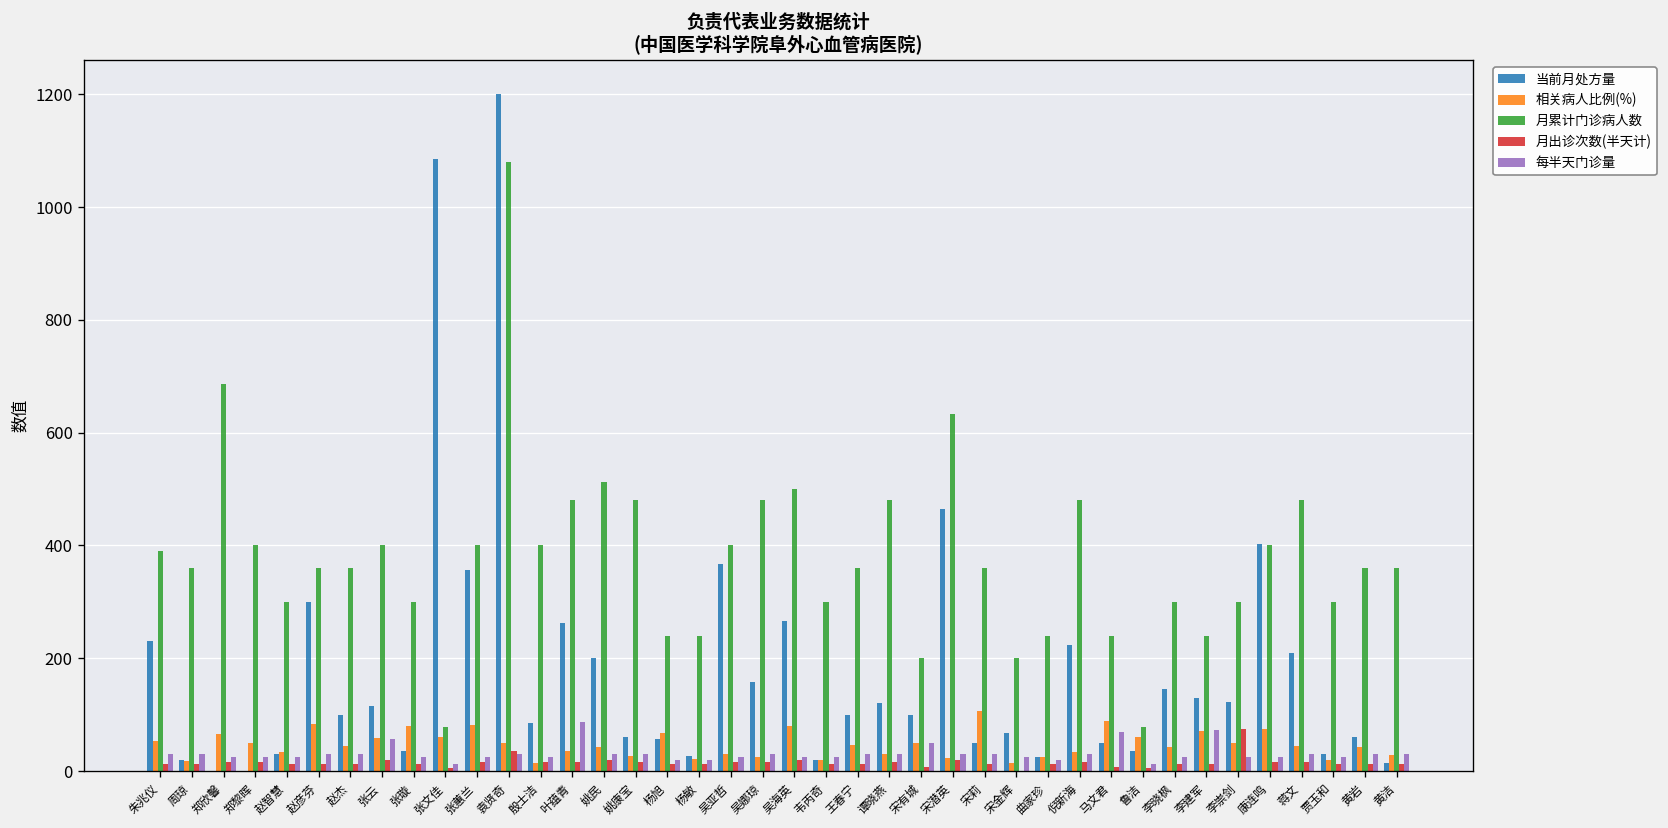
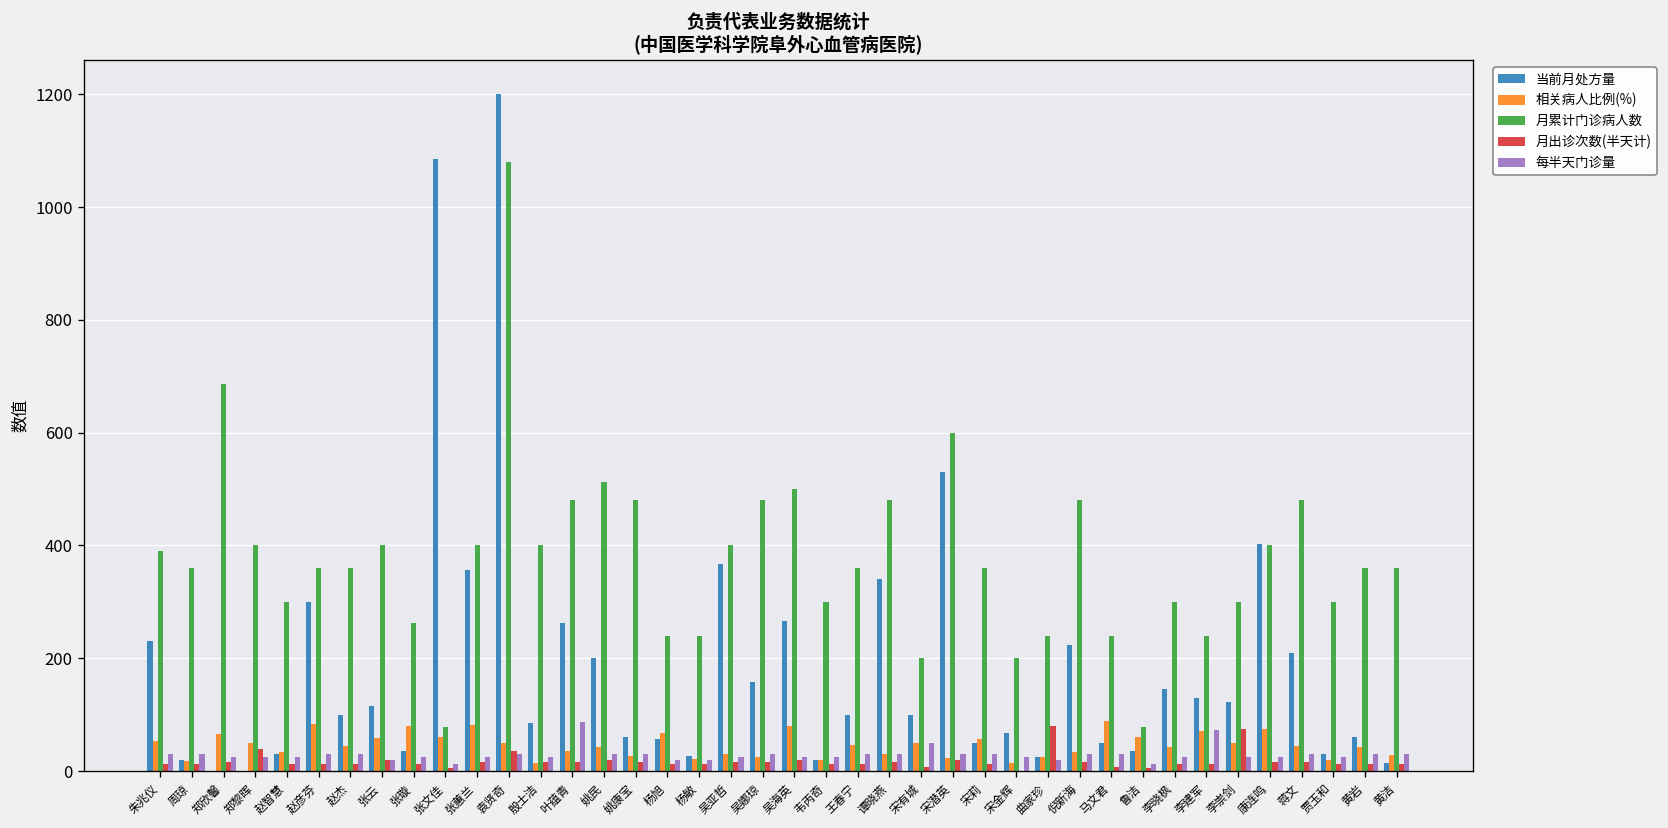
  {
    "当前月处方量": {
      "朱兆仪": 230,
      "周琼": 20,
      "郑欣馨": 0,
      "郑黎晖": 0,
      "赵智慧": 30,
      "赵彦芬": 300,
      "赵杰": 100,
      "张云": 120,
      "张璇": 40,
      "张文佳": 1090,
      "张蕙兰": 360,
      "袁贤奇": 1200,
      "殷士洁": 90,
      "叶蕴青": 260,
      "姚民": 200,
      "姚康宝": 60,
      "杨旭": 60,
      "杨敏": 30,
      "吴亚哲": 370,
      "吴娜琼": 160,
      "吴海英": 270,
      "韦丙奇": 20,
      "王春宁": 100,
-     "谭晓燕": 120,
+     "谭晓燕": 340,
      "宋有城": 100,
-     "宋潜英": 470,
+     "宋潜英": 530,
      "宋莉": 50,
      "宋金辉": 70,
      "曲家珍": 30,
      "倪新海": 220,
      "马文君": 50,
      "鲁洁": 40,
      "李晓枫": 150,
      "李建军": 130,
      "李崇剑": 120,
      "康连鸣": 400,
      "蒋文": 210,
      "贾玉和": 30,
      "黄岩": 60,
      "黄洁": 20
    },
    "相关病人比例(%)": {
      "朱兆仪": 50,
      "周琼": 20,
      "郑欣馨": 70,
      "郑黎晖": 50,
      "赵智慧": 30,
      "赵彦芬": 80,
      "赵杰": 40,
      "张云": 60,
      "张璇": 80,
      "张文佳": 60,
      "张蕙兰": 80,
      "袁贤奇": 50,
      "殷士洁": 20,
      "叶蕴青": 40,
      "姚民": 40,
      "姚康宝": 30,
      "杨旭": 70,
      "杨敏": 20,
      "吴亚哲": 30,
      "吴娜琼": 30,
      "吴海英": 80,
      "韦丙奇": 20,
      "王春宁": 50,
      "谭晓燕": 30,
      "宋有城": 50,
      "宋潜英": 20,
-     "宋莉": 110,
+     "宋莉": 60,
      "宋金辉": 20,
      "曲家珍": 30,
      "倪新海": 30,
      "马文君": 90,
      "鲁洁": 60,
      "李晓枫": 40,
      "李建军": 70,
      "李崇剑": 50,
      "康连鸣": 80,
      "蒋文": 40,
      "贾玉和": 20,
      "黄岩": 40,
      "黄洁": 30
    },
    "月累计门诊病人数": {
      "朱兆仪": 390,
      "周琼": 360,
      "郑欣馨": 690,
      "郑黎晖": 400,
      "赵智慧": 300,
      "赵彦芬": 360,
      "赵杰": 360,
      "张云": 400,
-     "张璇": 300,
+     "张璇": 260,
      "张文佳": 80,
      "张蕙兰": 400,
      "袁贤奇": 1080,
      "殷士洁": 400,
      "叶蕴青": 480,
      "姚民": 510,
      "姚康宝": 480,
      "杨旭": 240,
      "杨敏": 240,
      "吴亚哲": 400,
      "吴娜琼": 480,
      "吴海英": 500,
      "韦丙奇": 300,
      "王春宁": 360,
      "谭晓燕": 480,
      "宋有城": 200,
-     "宋潜英": 630,
+     "宋潜英": 600,
      "宋莉": 360,
      "宋金辉": 200,
      "曲家珍": 240,
      "倪新海": 480,
      "马文君": 240,
      "鲁洁": 80,
      "李晓枫": 300,
      "李建军": 240,
      "李崇剑": 300,
      "康连鸣": 400,
      "蒋文": 480,
      "贾玉和": 300,
      "黄岩": 360,
      "黄洁": 360
    },
    "月出诊次数(半天计)": {
      "朱兆仪": 10,
      "周琼": 10,
      "郑欣馨": 20,
-     "郑黎晖": 20,
+     "郑黎晖": 40,
      "赵智慧": 10,
      "赵彦芬": 10,
      "赵杰": 10,
      "张云": 20,
      "张璇": 10,
      "张文佳": 10,
      "张蕙兰": 20,
      "袁贤奇": 40,
      "殷士洁": 20,
      "叶蕴青": 20,
      "姚民": 20,
      "姚康宝": 20,
      "杨旭": 10,
      "杨敏": 10,
      "吴亚哲": 20,
      "吴娜琼": 20,
      "吴海英": 20,
      "韦丙奇": 10,
      "王春宁": 10,
      "谭晓燕": 20,
      "宋有城": 10,
      "宋潜英": 20,
      "宋莉": 10,
      "宋金辉": 0,
-     "曲家珍": 10,
+     "曲家珍": 80,
      "倪新海": 20,
      "马文君": 10,
      "鲁洁": 10,
      "李晓枫": 10,
      "李建军": 10,
      "李崇剑": 80,
      "康连鸣": 20,
      "蒋文": 20,
      "贾玉和": 10,
      "黄岩": 10,
      "黄洁": 10
    },
    "每半天门诊量": {
      "朱兆仪": 30,
      "周琼": 30,
      "郑欣馨": 30,
      "郑黎晖": 30,
      "赵智慧": 30,
      "赵彦芬": 30,
      "赵杰": 30,
-     "张云": 60,
+     "张云": 20,
      "张璇": 30,
      "张文佳": 10,
      "张蕙兰": 30,
      "袁贤奇": 30,
      "殷士洁": 30,
      "叶蕴青": 90,
      "姚民": 30,
      "姚康宝": 30,
      "杨旭": 20,
      "杨敏": 20,
      "吴亚哲": 30,
      "吴娜琼": 30,
      "吴海英": 30,
      "韦丙奇": 30,
      "王春宁": 30,
      "谭晓燕": 30,
      "宋有城": 50,
      "宋潜英": 30,
      "宋莉": 30,
      "宋金辉": 30,
      "曲家珍": 20,
      "倪新海": 30,
-     "马文君": 70,
+     "马文君": 30,
      "鲁洁": 10,
      "李晓枫": 30,
      "李建军": 70,
      "李崇剑": 30,
      "康连鸣": 30,
      "蒋文": 30,
      "贾玉和": 30,
      "黄岩": 30,
      "黄洁": 30
    }
  }
